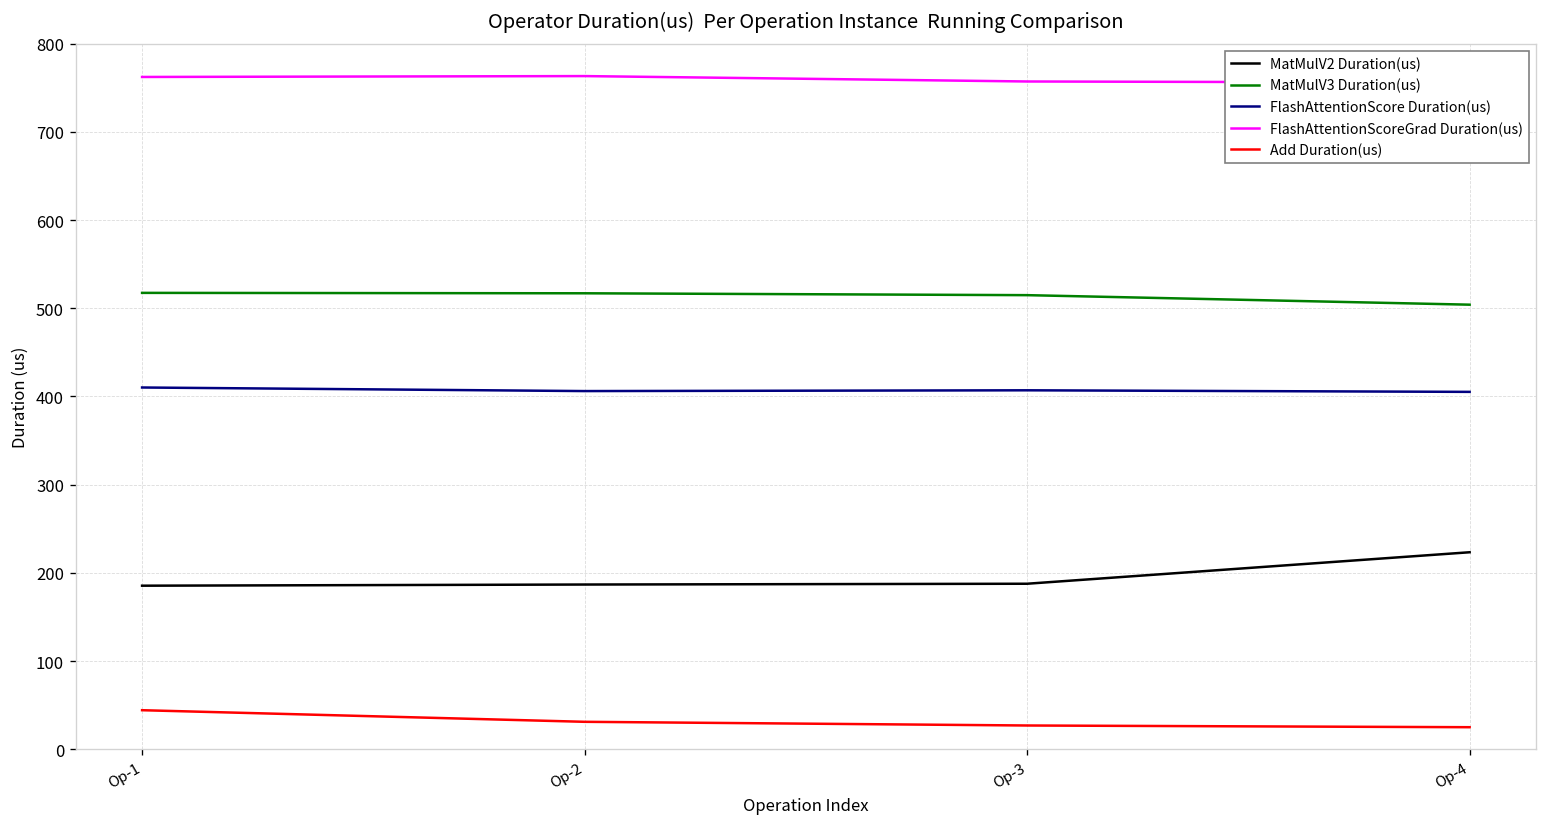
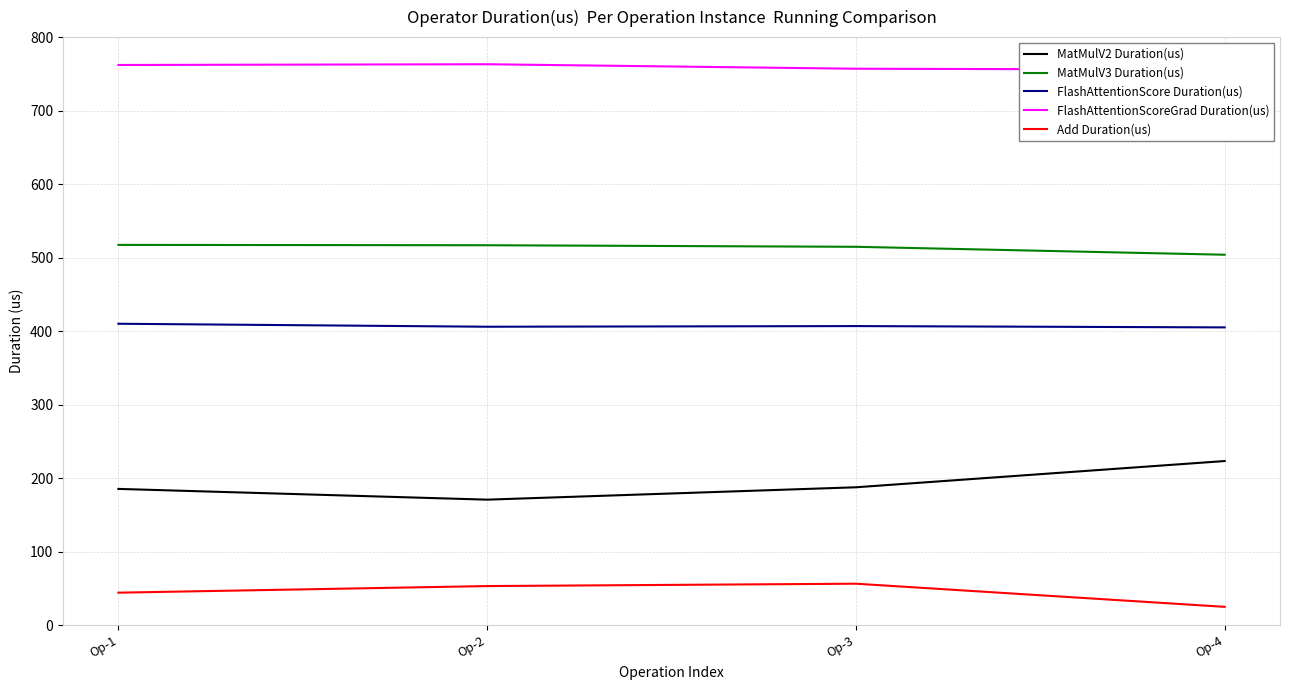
  {
    "MatMulV2 Duration(us)": {
      "Op-1": 190,
-     "Op-2": 190,
+     "Op-2": 170,
      "Op-3": 190,
      "Op-4": 220
    },
    "MatMulV3 Duration(us)": {
      "Op-1": 520,
      "Op-2": 520,
      "Op-3": 510,
      "Op-4": 500
    },
    "FlashAttentionScore Duration(us)": {
      "Op-1": 410,
      "Op-2": 410,
      "Op-3": 410,
      "Op-4": 410
    },
    "FlashAttentionScoreGrad Duration(us)": {
      "Op-1": 760,
      "Op-2": 760,
      "Op-3": 760
    },
    "Add Duration(us)": {
      "Op-1": 40,
-     "Op-2": 30,
-     "Op-3": 30,
+     "Op-2": 50,
+     "Op-3": 60,
      "Op-4": 30
    }
  }
